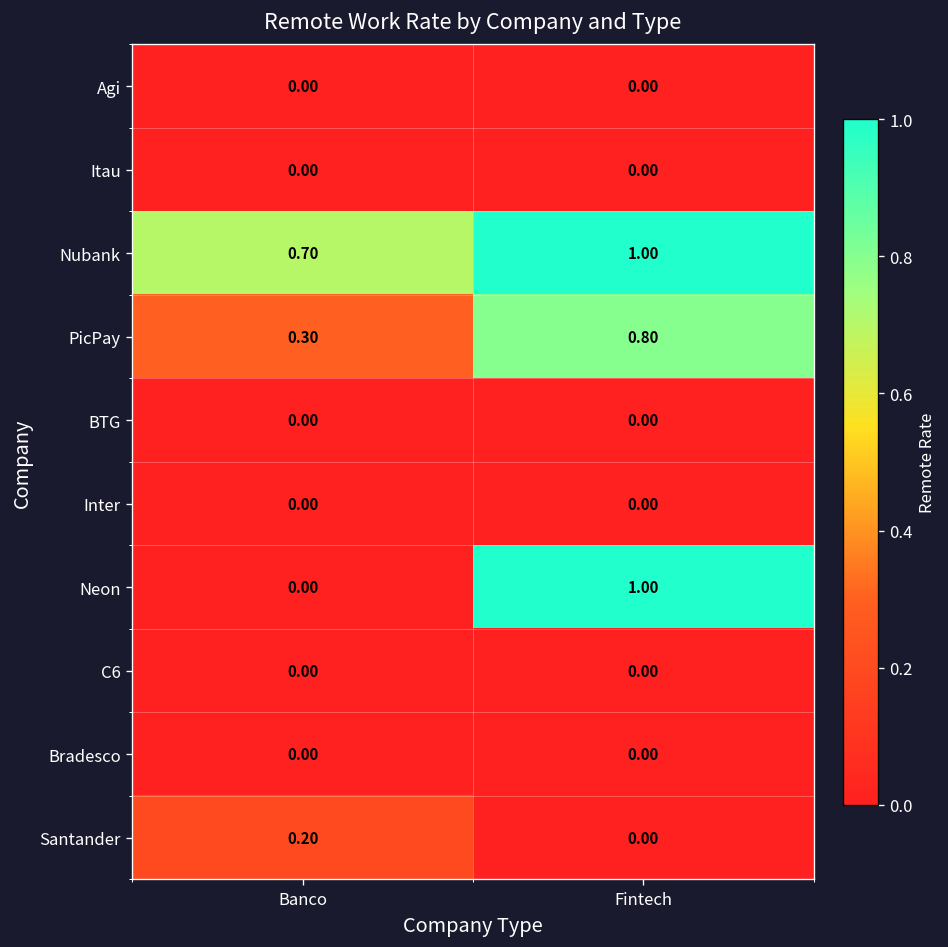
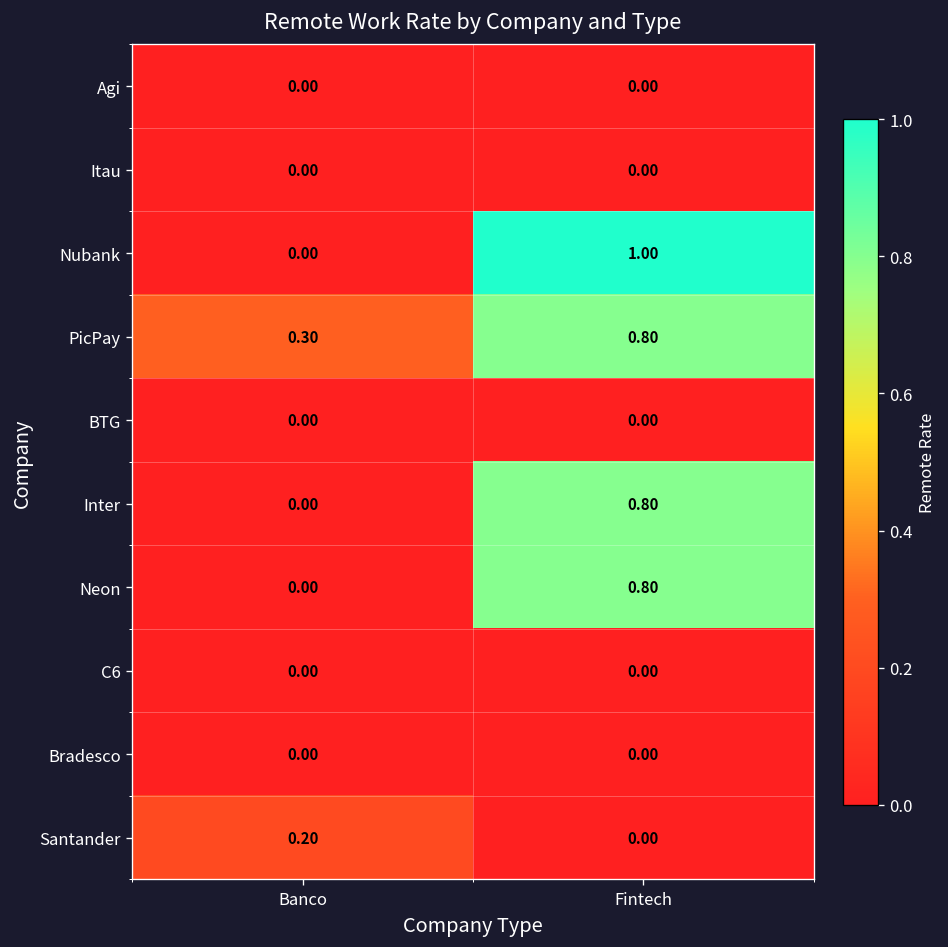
  {
    "Agi": {
      "Banco": 0.00,
      "Fintech": 0.00
    },
    "Itau": {
      "Banco": 0.00,
      "Fintech": 0.00
    },
    "Nubank": {
-     "Banco": 0.70,
+     "Banco": 0.00,
      "Fintech": 1.00
    },
    "PicPay": {
      "Banco": 0.30,
      "Fintech": 0.80
    },
    "BTG": {
      "Banco": 0.00,
      "Fintech": 0.00
    },
    "Inter": {
      "Banco": 0.00,
-     "Fintech": 0.00
+     "Fintech": 0.80
    },
    "Neon": {
      "Banco": 0.00,
-     "Fintech": 1.00
+     "Fintech": 0.80
    },
    "C6": {
      "Banco": 0.00,
      "Fintech": 0.00
    },
    "Bradesco": {
      "Banco": 0.00,
      "Fintech": 0.00
    },
    "Santander": {
      "Banco": 0.20,
      "Fintech": 0.00
    }
  }
